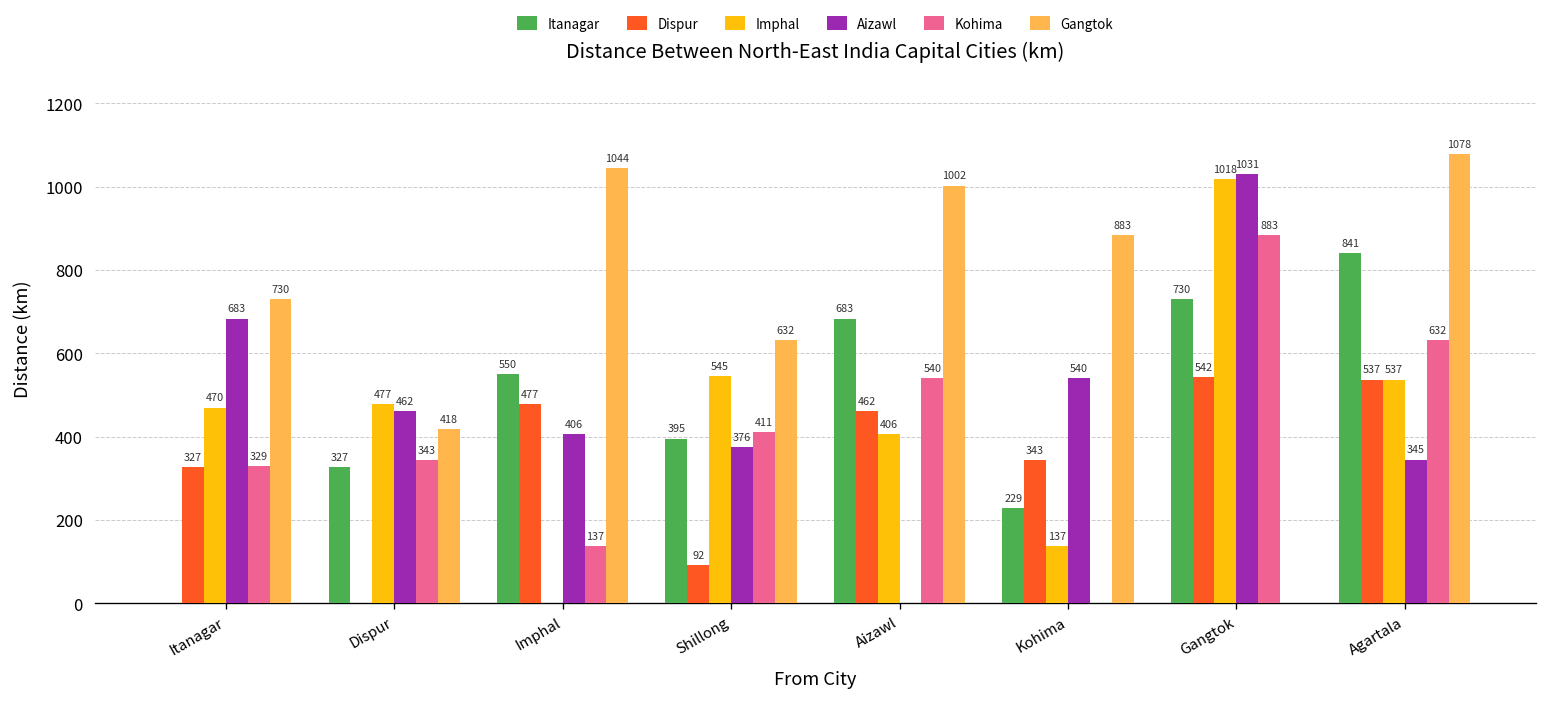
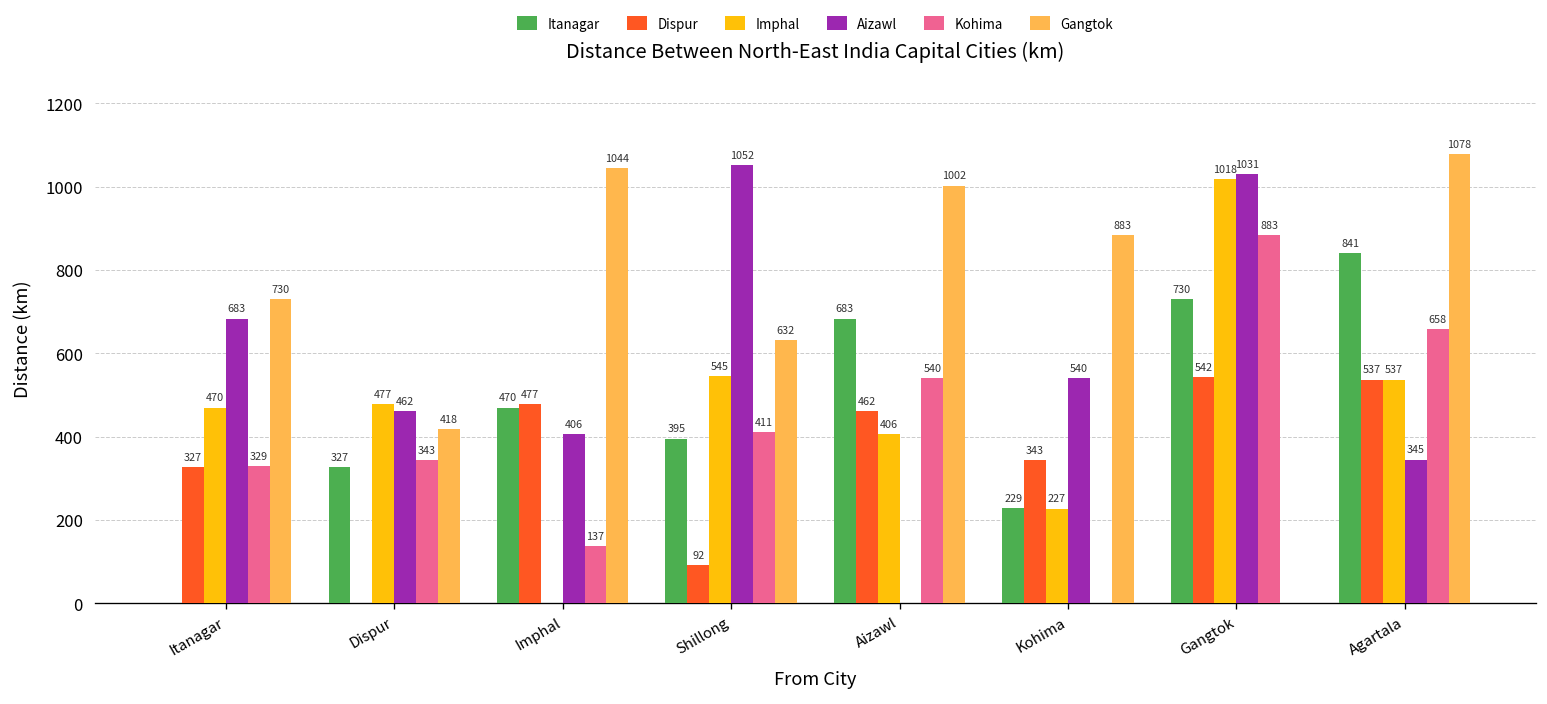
  {
    "Itanagar": {
      "Dispur": 327,
-     "Imphal": 550,
+     "Imphal": 470,
      "Shillong": 395,
      "Aizawl": 683,
      "Kohima": 229,
      "Gangtok": 730,
      "Agartala": 841
    },
    "Dispur": {
      "Itanagar": 327,
      "Imphal": 477,
      "Shillong": 92,
      "Aizawl": 462,
      "Kohima": 343,
      "Gangtok": 542,
      "Agartala": 537
    },
    "Imphal": {
      "Itanagar": 470,
      "Dispur": 477,
      "Shillong": 545,
      "Aizawl": 406,
-     "Kohima": 137,
+     "Kohima": 227,
      "Gangtok": 1018,
      "Agartala": 537
    },
    "Aizawl": {
      "Itanagar": 683,
      "Dispur": 462,
      "Imphal": 406,
-     "Shillong": 376,
+     "Shillong": 1052,
      "Kohima": 540,
      "Gangtok": 1031,
      "Agartala": 345
    },
    "Kohima": {
      "Itanagar": 329,
      "Dispur": 343,
      "Imphal": 137,
      "Shillong": 411,
      "Aizawl": 540,
      "Gangtok": 883,
-     "Agartala": 632
+     "Agartala": 658
    },
    "Gangtok": {
      "Itanagar": 730,
      "Dispur": 418,
      "Imphal": 1044,
      "Shillong": 632,
      "Aizawl": 1002,
      "Kohima": 883,
      "Agartala": 1078
    }
  }
